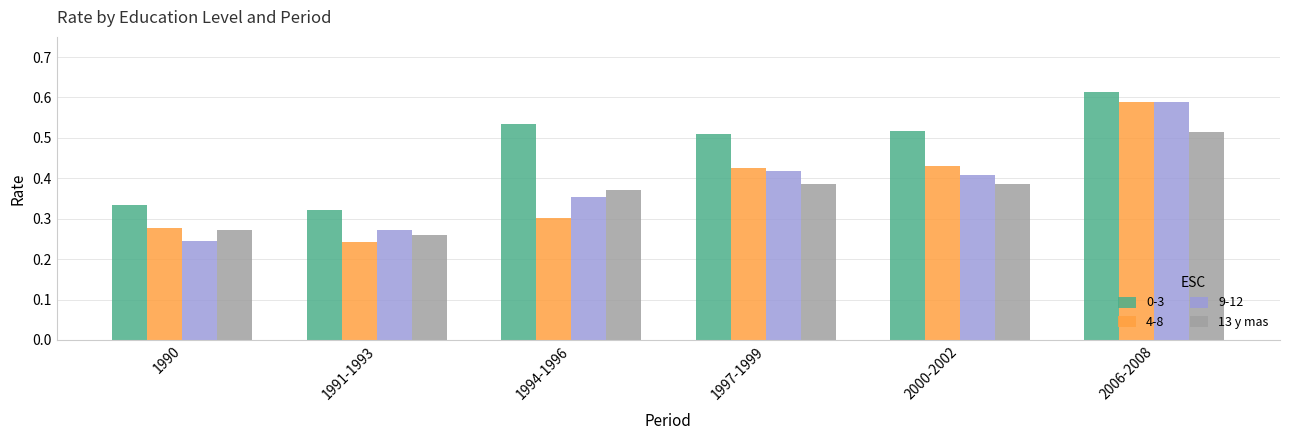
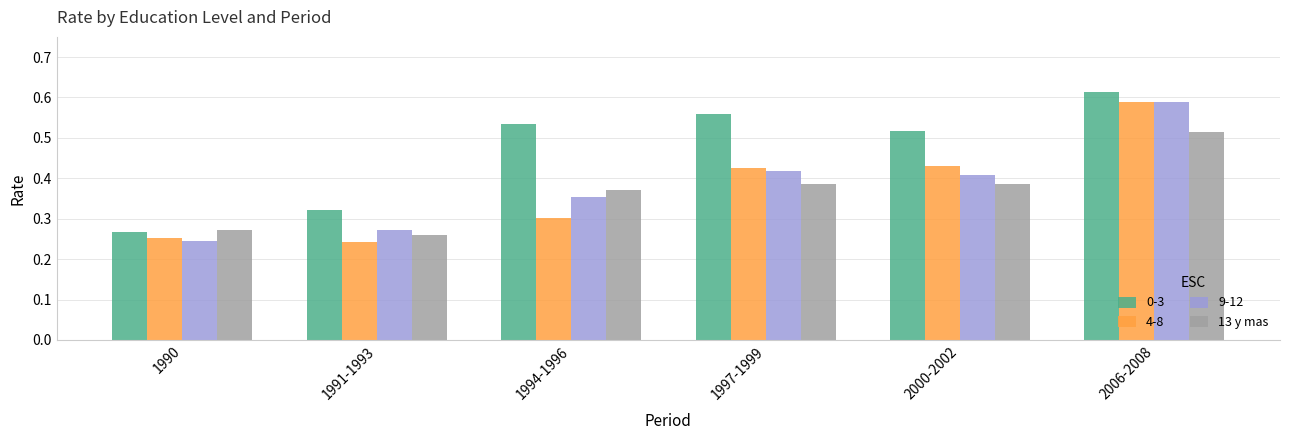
  {
    "0-3": {
-     "1990": 0.33,
+     "1990": 0.27,
      "1991-1993": 0.32,
      "1994-1996": 0.53,
-     "1997-1999": 0.51,
+     "1997-1999": 0.56,
      "2000-2002": 0.52,
      "2006-2008": 0.61
    },
    "4-8": {
-     "1990": 0.28,
+     "1990": 0.25,
      "1991-1993": 0.24,
      "1994-1996": 0.30,
      "1997-1999": 0.43,
      "2000-2002": 0.43,
      "2006-2008": 0.59
    }
  }
